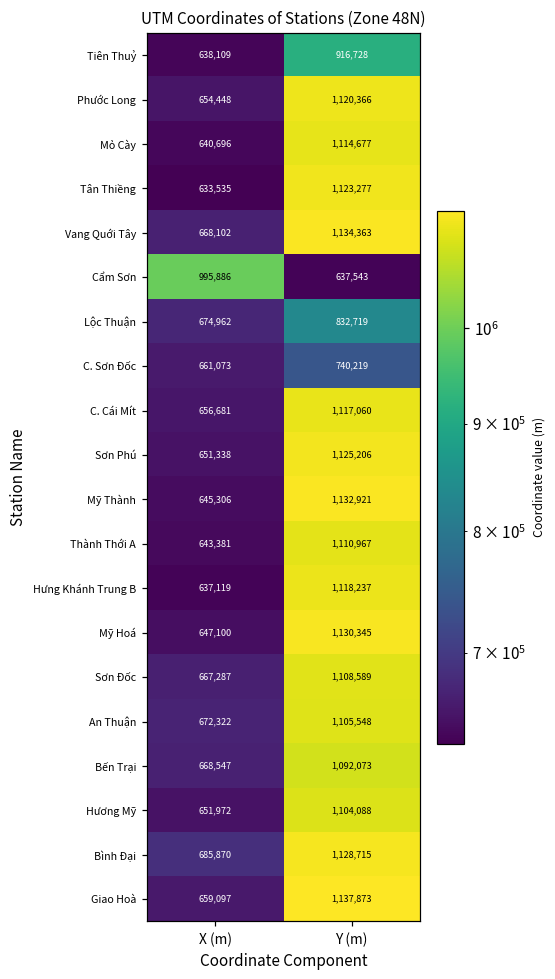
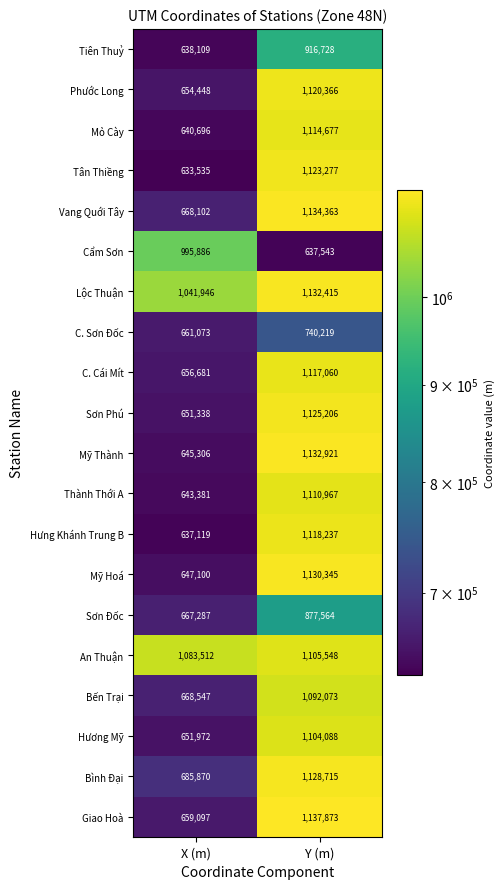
  {
    "Tiên Thuỷ": {
      "X (m)": "638,109",
      "Y (m)": "916,728"
    },
    "Phước Long": {
      "X (m)": "654,448",
      "Y (m)": "1,120,366"
    },
    "Mỏ Cày": {
      "X (m)": "640,696",
      "Y (m)": "1,114,677"
    },
    "Tân Thiềng": {
      "X (m)": "633,535",
      "Y (m)": "1,123,277"
    },
    "Vang Quới Tây": {
      "X (m)": "668,102",
      "Y (m)": "1,134,363"
    },
    "Cẩm Sơn": {
      "X (m)": "995,886",
      "Y (m)": "637,543"
    },
    "Lộc Thuận": {
-     "X (m)": "674,962",
-     "Y (m)": "832,719"
+     "X (m)": "1,041,946",
+     "Y (m)": "1,132,415"
    },
    "C. Sơn Đốc": {
      "X (m)": "661,073",
      "Y (m)": "740,219"
    },
    "C. Cái Mít": {
      "X (m)": "656,681",
      "Y (m)": "1,117,060"
    },
    "Sơn Phú": {
      "X (m)": "651,338",
      "Y (m)": "1,125,206"
    },
    "Mỹ Thành": {
      "X (m)": "645,306",
      "Y (m)": "1,132,921"
    },
    "Thành Thới A": {
      "X (m)": "643,381",
      "Y (m)": "1,110,967"
    },
    "Hưng Khánh Trung B": {
      "X (m)": "637,119",
      "Y (m)": "1,118,237"
    },
    "Mỹ Hoá": {
      "X (m)": "647,100",
      "Y (m)": "1,130,345"
    },
    "Sơn Đốc": {
      "X (m)": "667,287",
-     "Y (m)": "1,108,589"
+     "Y (m)": "877,564"
    },
    "An Thuận": {
-     "X (m)": "672,322",
+     "X (m)": "1,083,512",
      "Y (m)": "1,105,548"
    },
    "Bến Trại": {
      "X (m)": "668,547",
      "Y (m)": "1,092,073"
    },
    "Hương Mỹ": {
      "X (m)": "651,972",
      "Y (m)": "1,104,088"
    },
    "Bình Đại": {
      "X (m)": "685,870",
      "Y (m)": "1,128,715"
    },
    "Giao Hoà": {
      "X (m)": "659,097",
      "Y (m)": "1,137,873"
    }
  }
